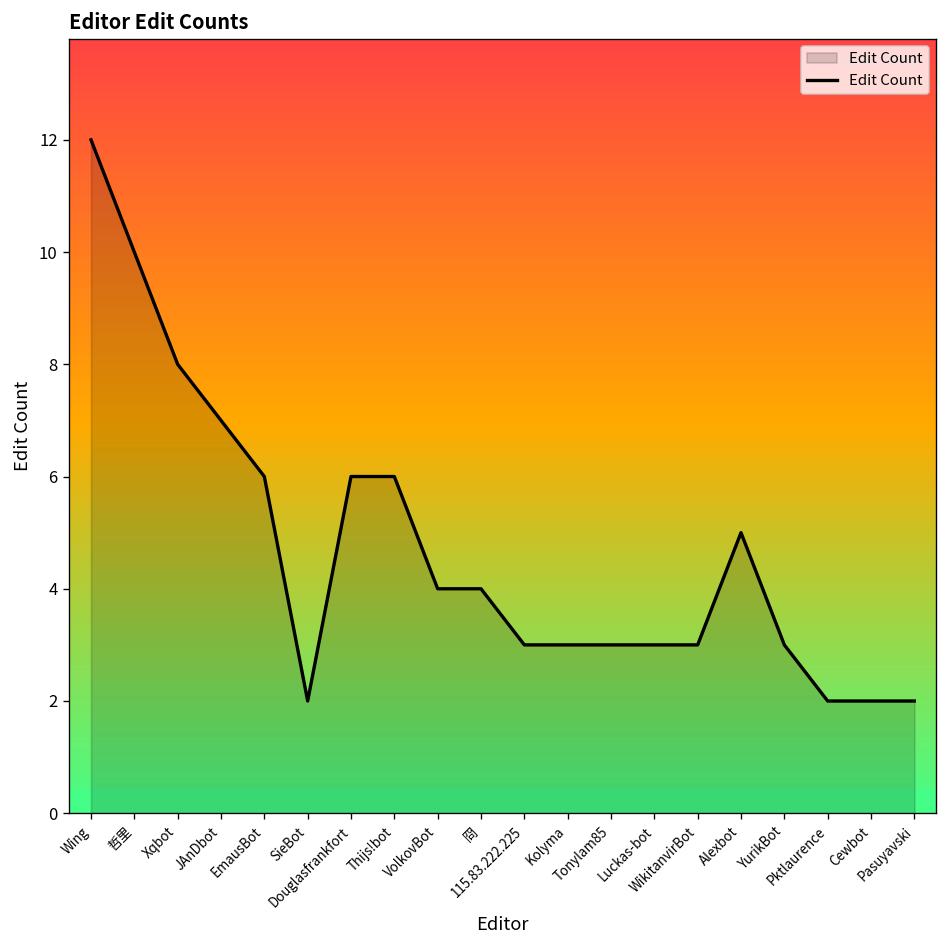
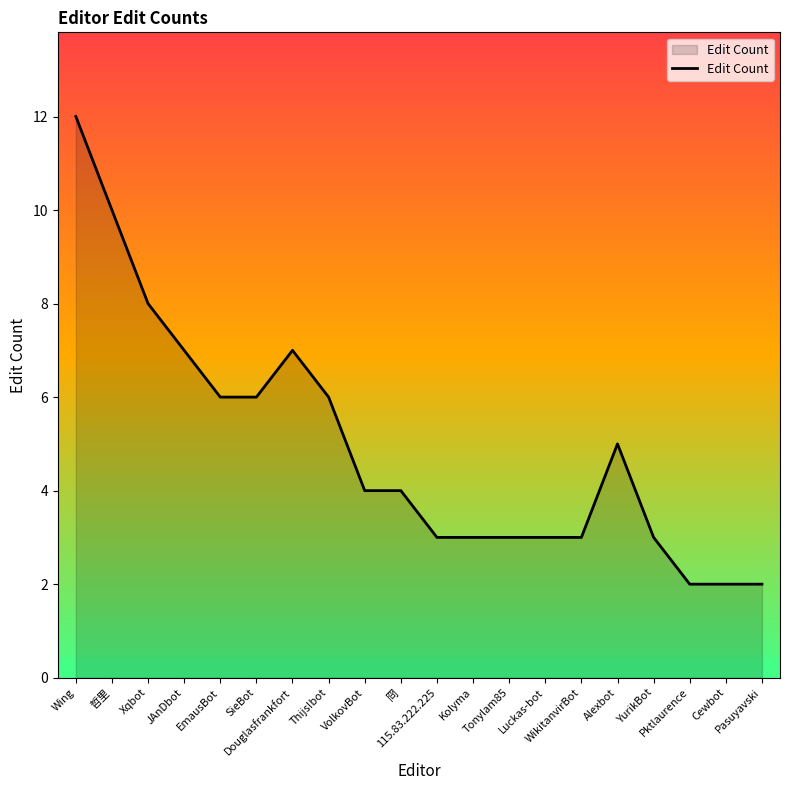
  {
    "Wing": 12,
    "哲里": 10,
    "Xqbot": 8,
    "JAnDbot": 7,
    "EmausBot": 6,
-   "SieBot": 2,
-   "Douglasfrankfort": 6,
+   "SieBot": 6,
+   "Douglasfrankfort": 7,
    "Thijs!bot": 6,
    "VolkovBot": 4,
    "冏": 4,
    "115.83.222.225": 3,
    "Kolyma": 3,
    "Tonylam85": 3,
    "Luckas-bot": 3,
    "WikitanvirBot": 3,
    "Alexbot": 5,
    "YurikBot": 3,
    "Pktlaurence": 2,
    "Cewbot": 2,
    "Pasuyavski": 2
  }
